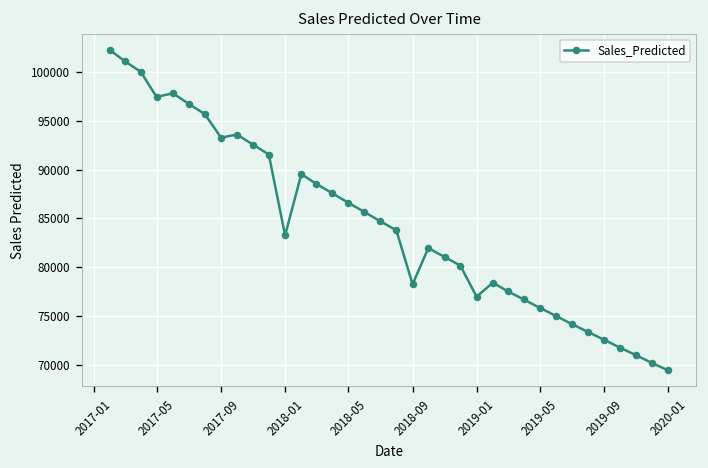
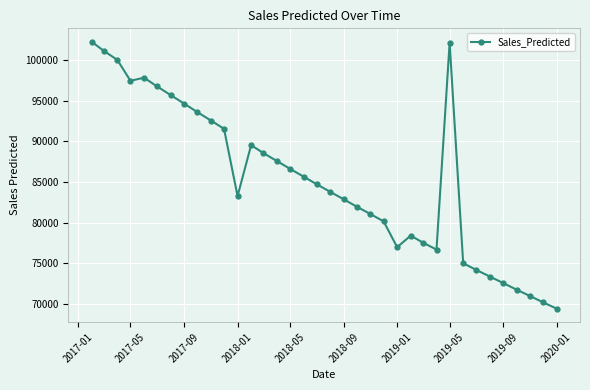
  {
    "2017-05": 97000,
-   "2017-09": 93000,
+   "2017-09": 95000,
    "2018-01": 83000,
    "2018-05": 87000,
-   "2018-09": 78000,
+   "2018-09": 83000,
    "2019-01": 77000,
-   "2019-05": 76000,
+   "2019-05": 102000,
    "2019-09": 73000,
    "2020-01": 69000
  }
